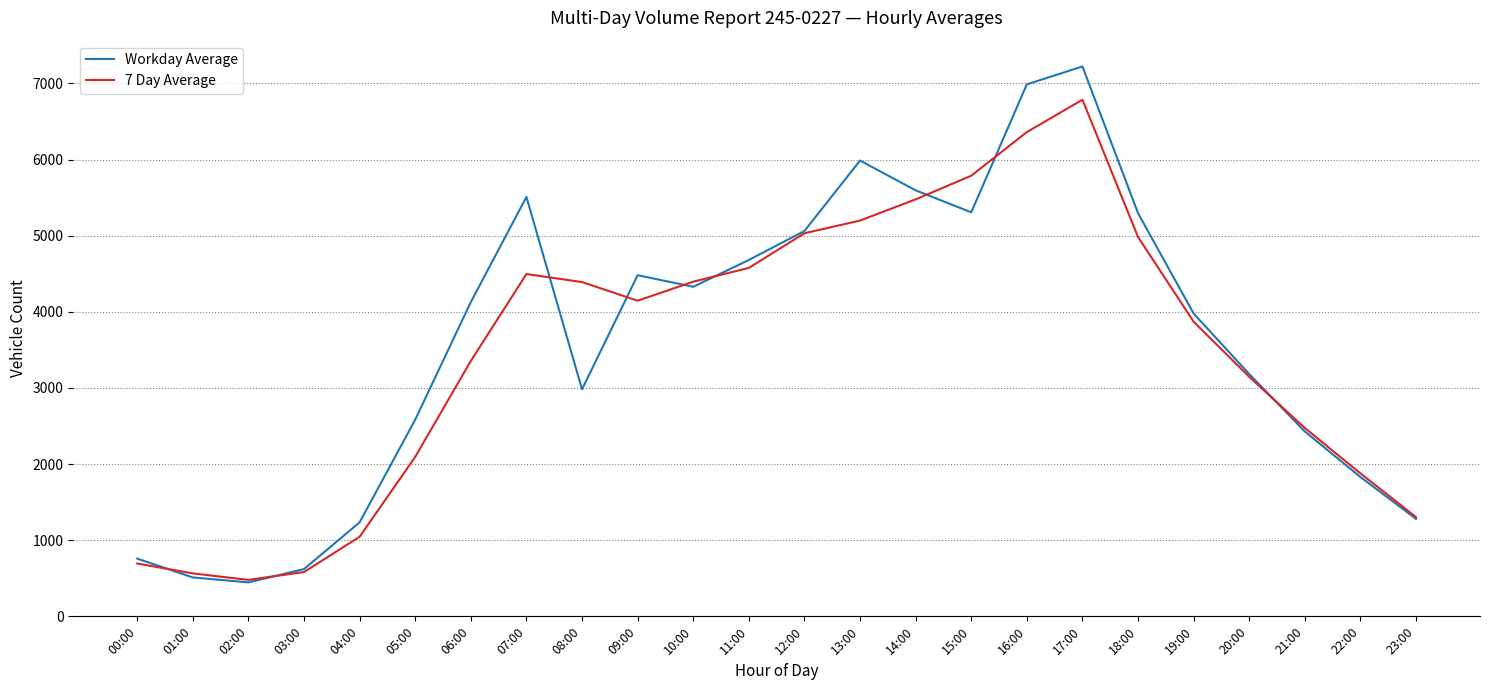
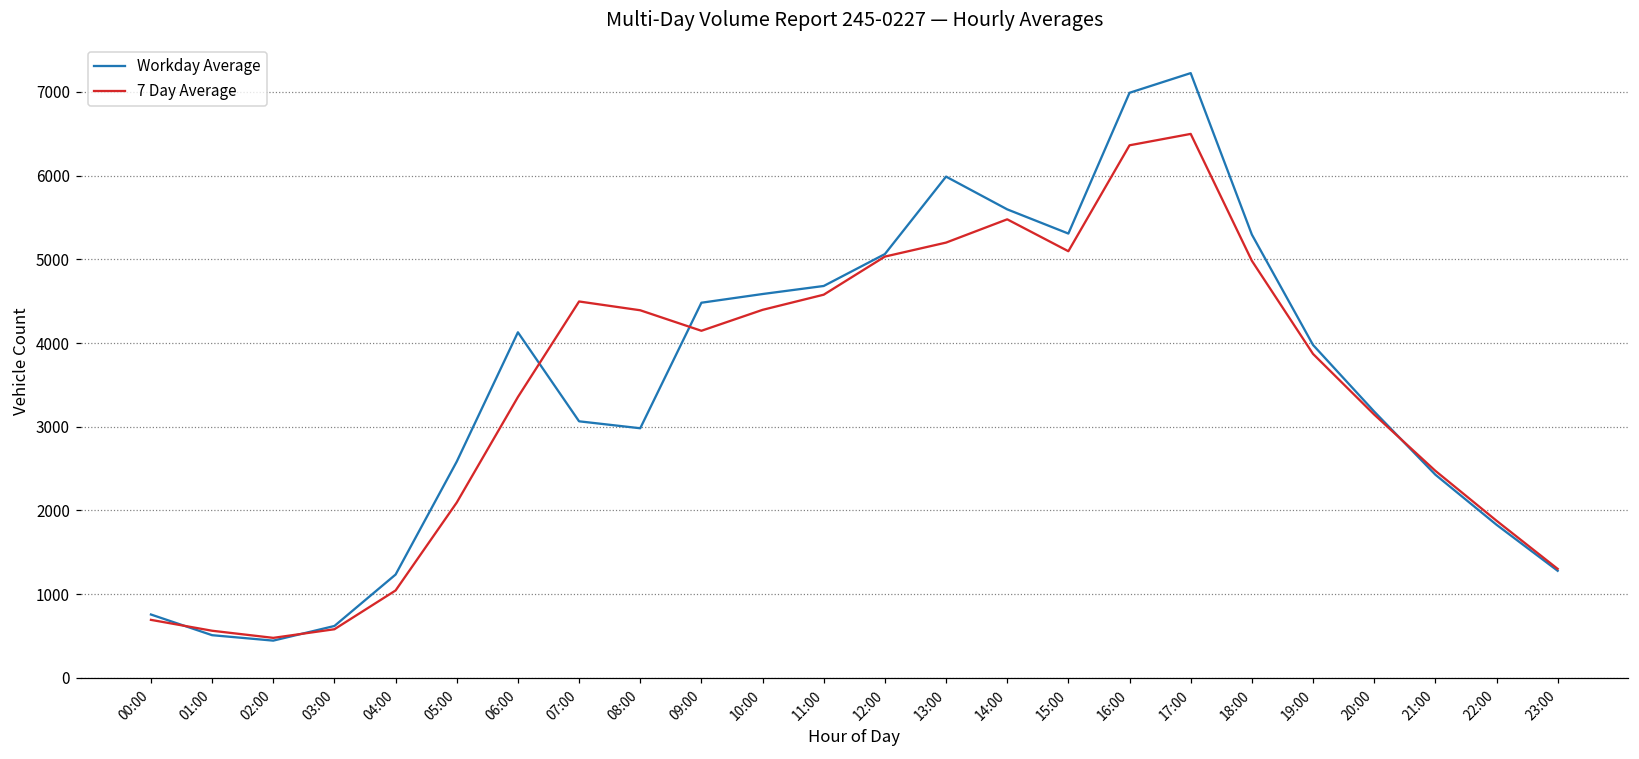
  {
    "Workday Average": {
      "00:00": 800,
      "01:00": 500,
      "03:00": 600,
      "04:00": 1200,
      "05:00": 2600,
      "06:00": 4100,
-     "07:00": 5500,
+     "07:00": 3100,
      "08:00": 3000,
      "09:00": 4500,
-     "10:00": 4300,
+     "10:00": 4600,
      "11:00": 4700,
      "13:00": 6000,
      "14:00": 5600,
      "15:00": 5300,
      "16:00": 7000,
      "17:00": 7200,
      "18:00": 5300,
      "19:00": 4000,
      "20:00": 3200,
      "21:00": 2400,
      "22:00": 1800
    },
    "7 Day Average": {
      "00:00": 700,
      "01:00": 600,
      "03:00": 600,
      "04:00": 1000,
      "05:00": 2100,
      "06:00": 3400,
      "07:00": 4500,
      "08:00": 4400,
      "09:00": 4100,
      "10:00": 4400,
      "11:00": 4600,
      "13:00": 5200,
      "14:00": 5500,
-     "15:00": 5800,
+     "15:00": 5100,
      "16:00": 6400,
-     "17:00": 6800,
+     "17:00": 6500,
      "18:00": 5000,
      "19:00": 3900,
      "20:00": 3100,
      "21:00": 2500,
      "22:00": 1900
    }
  }
